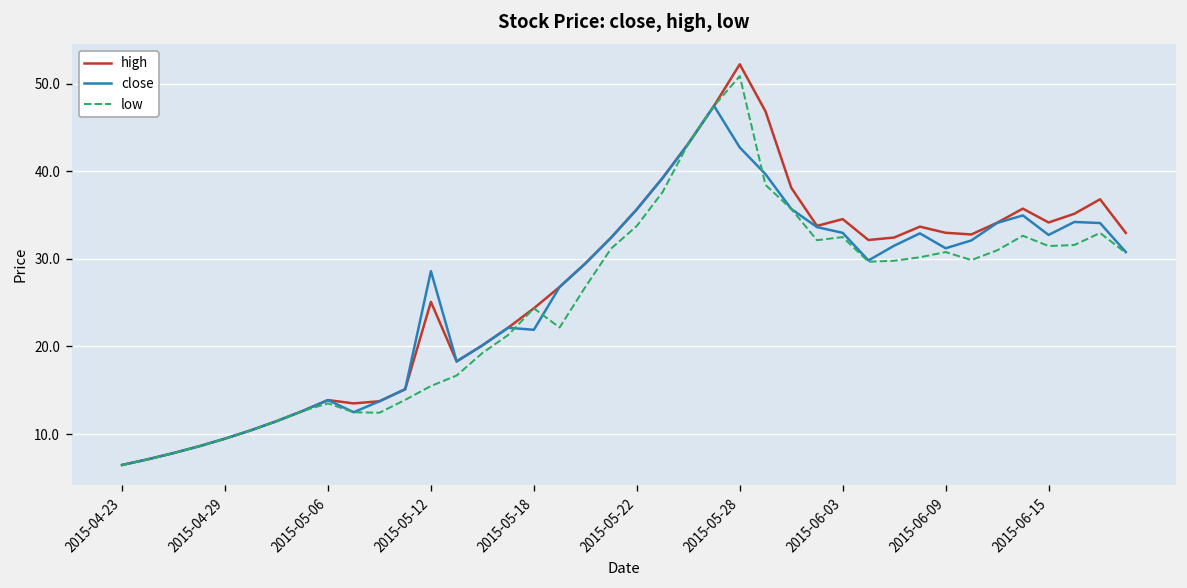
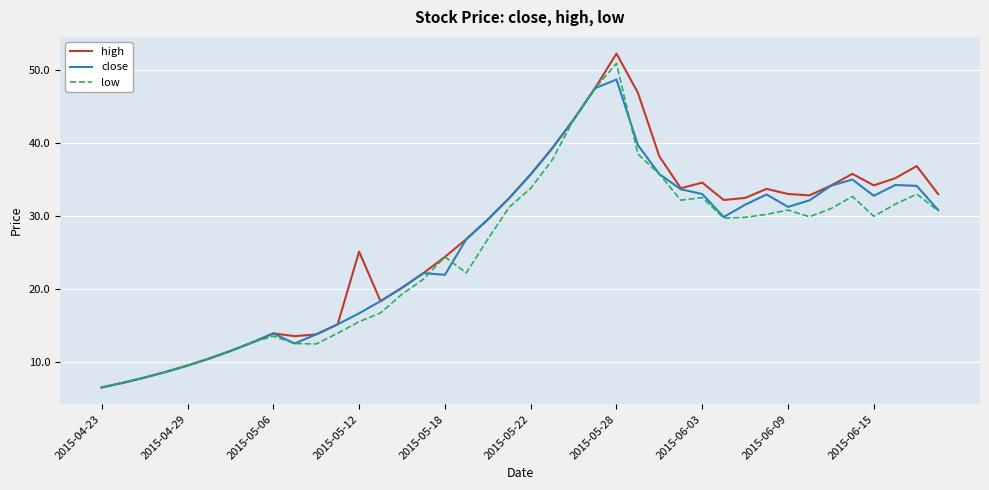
  {
    "high": {
      "2015-05-12": 25,
      "2015-05-28": 52,
      "2015-06-03": 35,
      "2015-06-09": 33,
      "2015-06-15": 34
    },
    "close": {
-     "2015-05-12": 29,
+     "2015-05-12": 17,
      "2015-05-18": 22,
-     "2015-05-28": 43,
+     "2015-05-28": 49,
      "2015-06-03": 33,
      "2015-06-09": 31,
      "2015-06-15": 33
    },
    "low": {
      "2015-05-06": 14,
      "2015-05-12": 15,
      "2015-05-22": 34,
      "2015-05-28": 51,
      "2015-06-03": 32,
      "2015-06-09": 31,
-     "2015-06-15": 31
+     "2015-06-15": 30
    }
  }
